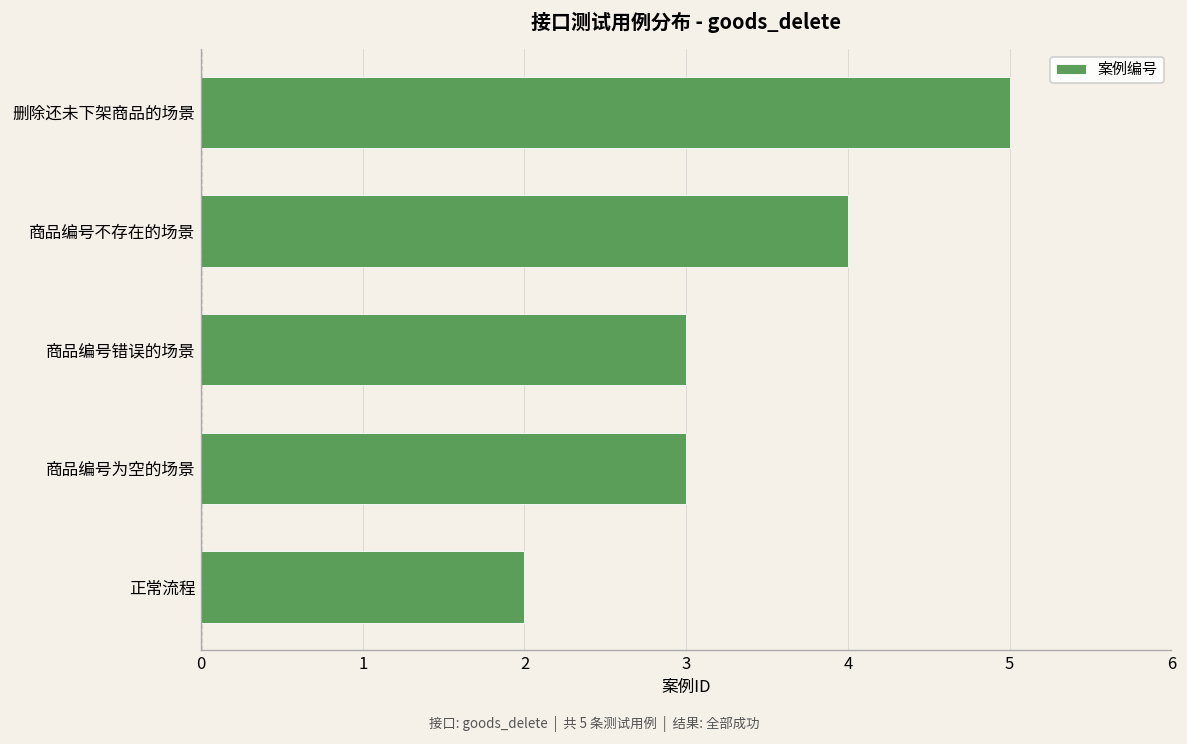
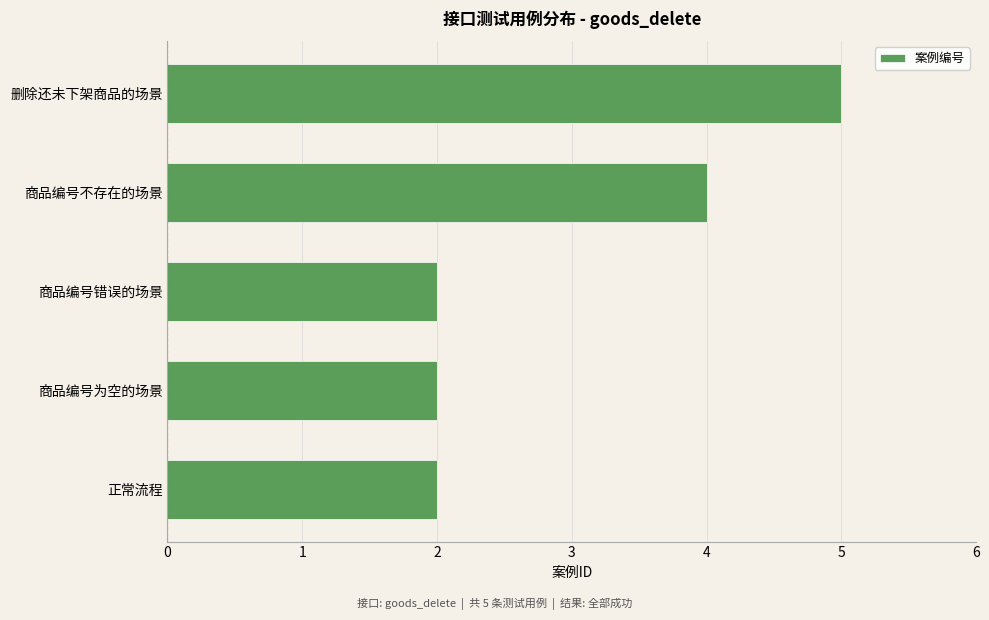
  {
    "删除还未下架商品的场景": 5,
    "商品编号不存在的场景": 4,
-   "商品编号错误的场景": 3,
-   "商品编号为空的场景": 3,
+   "商品编号错误的场景": 2,
+   "商品编号为空的场景": 2,
    "正常流程": 2
  }
